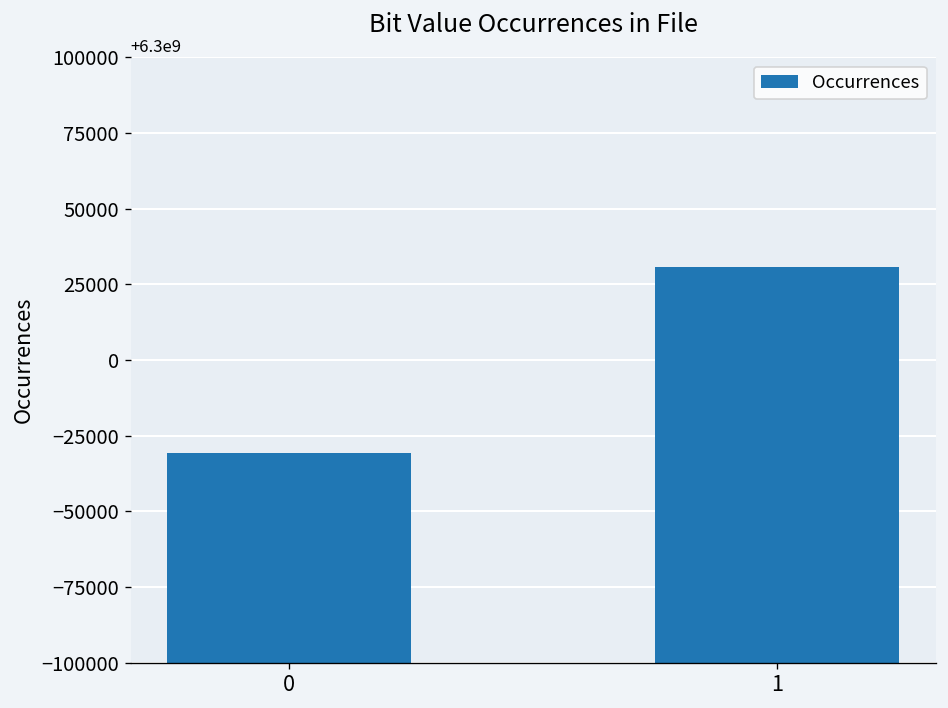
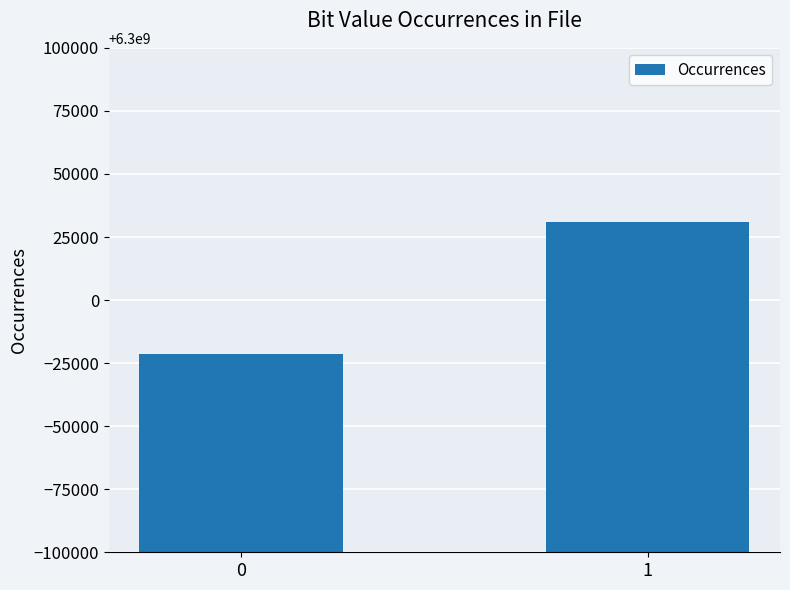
  {
-   "0": 6299969000,
+   "0": 6299979000,
    "1": 6300031000
  }
